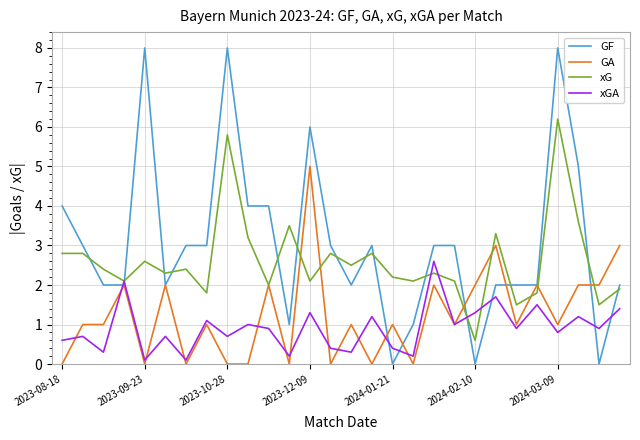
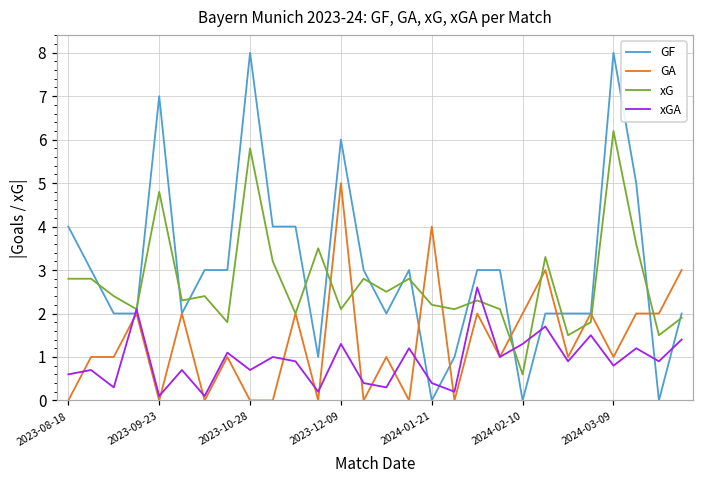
  {
    "GF": {
      "2023-08-18": 4,
-     "2023-09-23": 8,
+     "2023-09-23": 7,
      "2023-10-28": 8,
      "2023-12-09": 6,
      "2024-01-21": 0,
      "2024-02-10": 0,
      "2024-03-09": 8
    },
    "GA": {
      "2023-08-18": 0,
      "2023-09-23": 0,
      "2023-10-28": 0,
      "2023-12-09": 5,
-     "2024-01-21": 1,
+     "2024-01-21": 4,
      "2024-02-10": 2,
      "2024-03-09": 1
    },
    "xG": {
      "2023-08-18": 2.8,
-     "2023-09-23": 2.6,
+     "2023-09-23": 4.8,
      "2023-10-28": 5.8,
      "2023-12-09": 2.1,
      "2024-01-21": 2.2,
      "2024-02-10": 0.6,
      "2024-03-09": 6.2
    },
    "xGA": {
      "2023-08-18": 0.6,
      "2023-09-23": 0.1,
      "2023-10-28": 0.7,
      "2023-12-09": 1.3,
      "2024-01-21": 0.4,
      "2024-02-10": 1.3,
      "2024-03-09": 0.8
    }
  }
